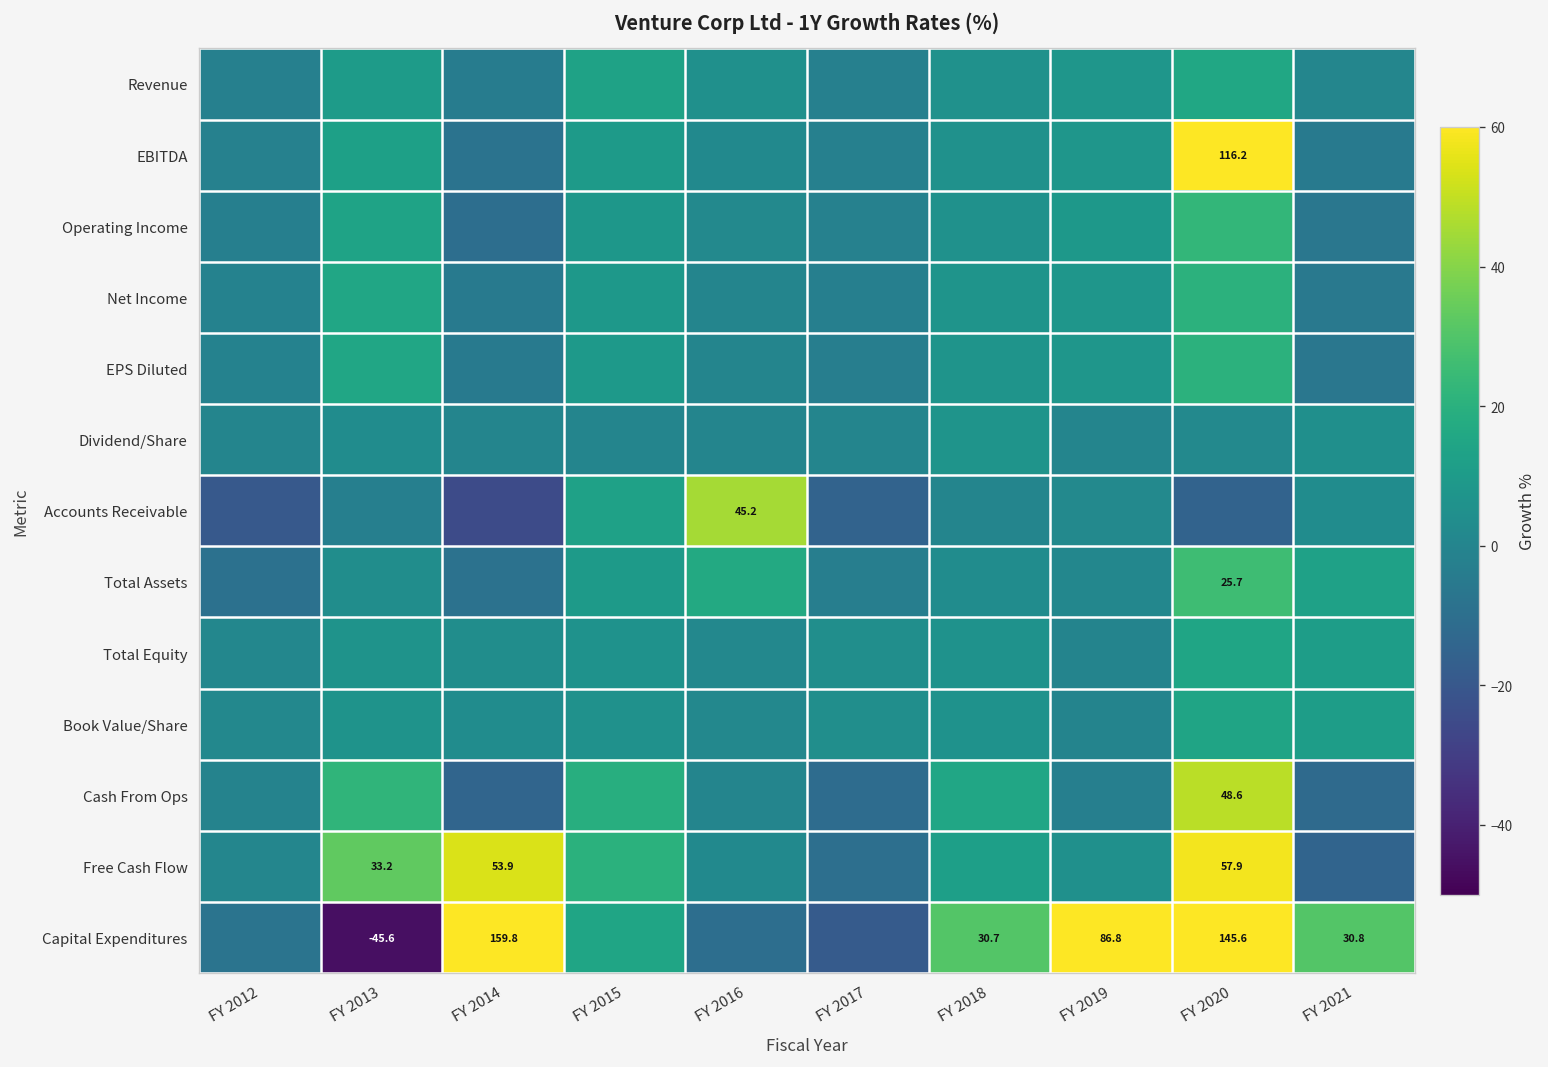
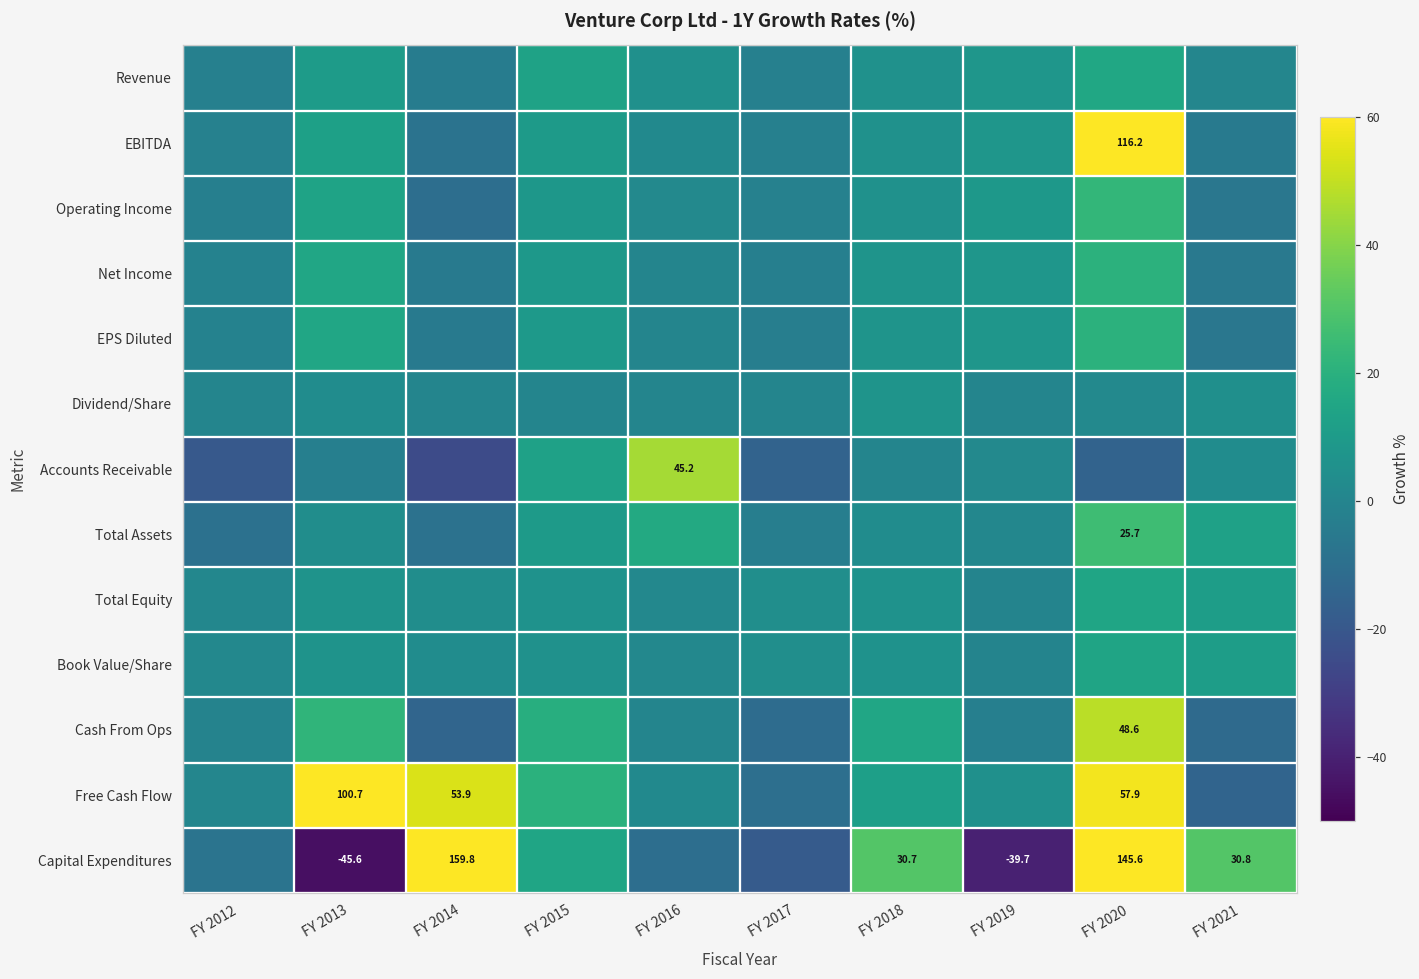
  {
    "EBITDA": {
      "FY 2020": 116.2
    },
    "Accounts Receivable": {
      "FY 2016": 45.2
    },
    "Total Assets": {
      "FY 2020": 25.7
    },
    "Cash From Ops": {
      "FY 2020": 48.6
    },
    "Free Cash Flow": {
-     "FY 2013": 33.2,
+     "FY 2013": 100.7,
      "FY 2014": 53.9,
      "FY 2020": 57.9
    },
    "Capital Expenditures": {
      "FY 2013": -45.6,
      "FY 2014": 159.8,
      "FY 2018": 30.7,
-     "FY 2019": 86.8,
+     "FY 2019": -39.7,
      "FY 2020": 145.6,
      "FY 2021": 30.8
    }
  }
